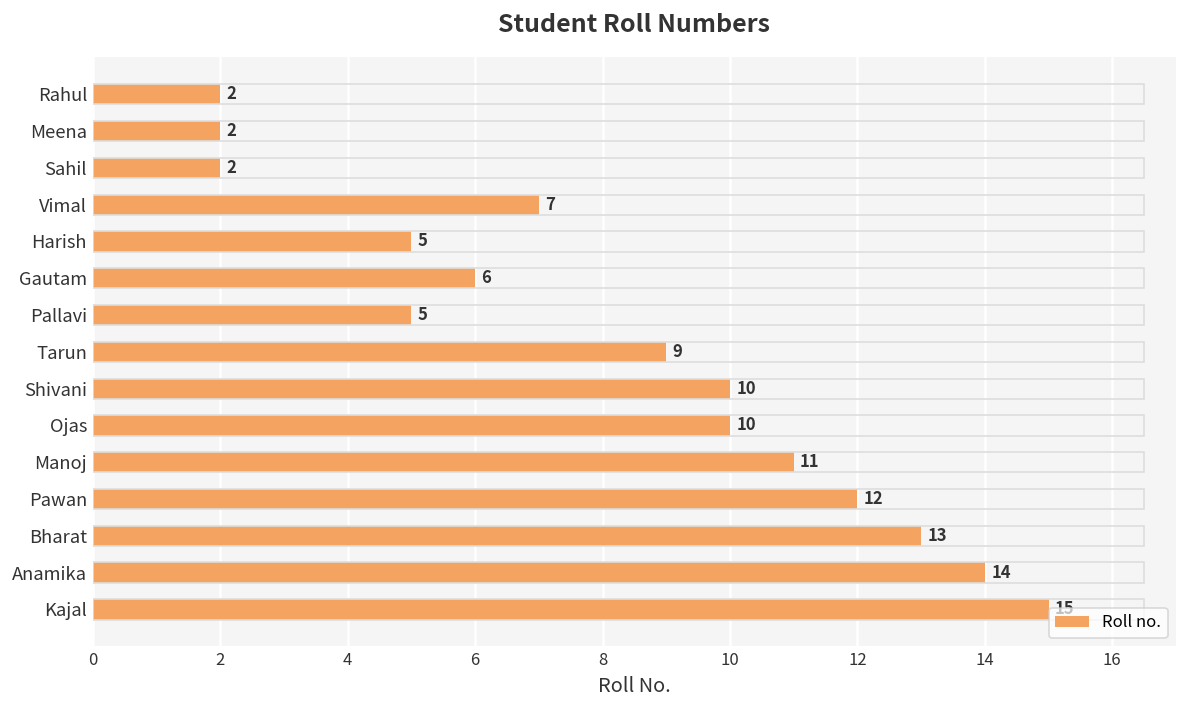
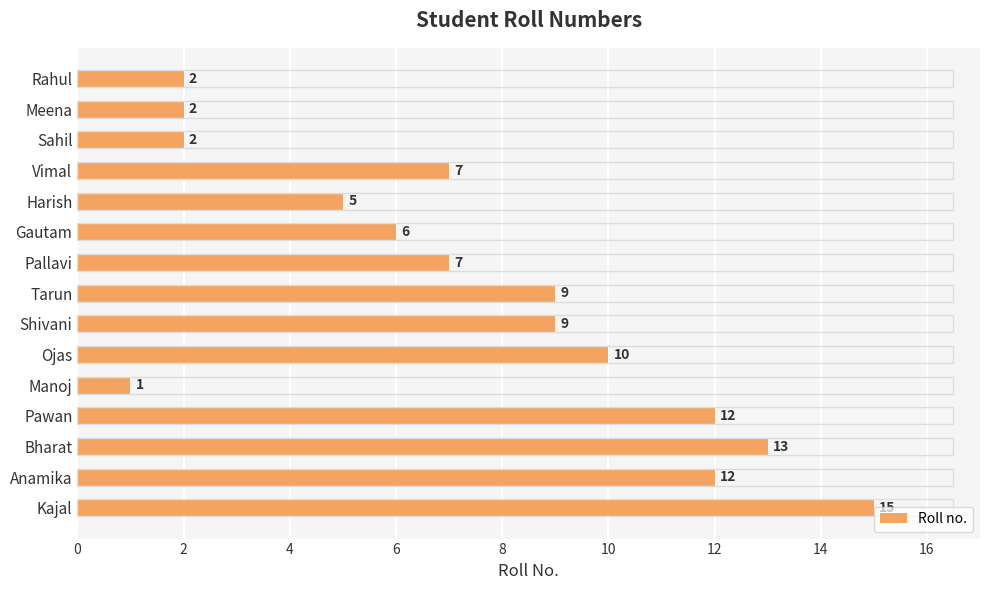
  {
    "Rahul": 2,
    "Meena": 2,
    "Sahil": 2,
    "Vimal": 7,
    "Harish": 5,
    "Gautam": 6,
-   "Pallavi": 5,
+   "Pallavi": 7,
    "Tarun": 9,
-   "Shivani": 10,
+   "Shivani": 9,
    "Ojas": 10,
-   "Manoj": 11,
+   "Manoj": 1,
    "Pawan": 12,
    "Bharat": 13,
-   "Anamika": 14
+   "Anamika": 12
  }
